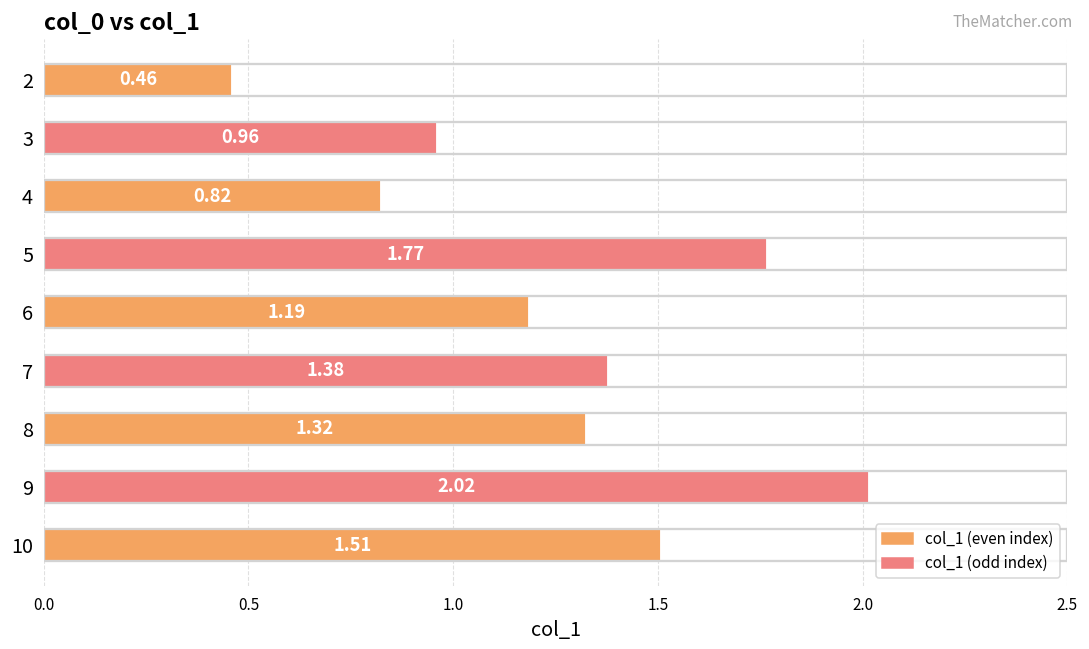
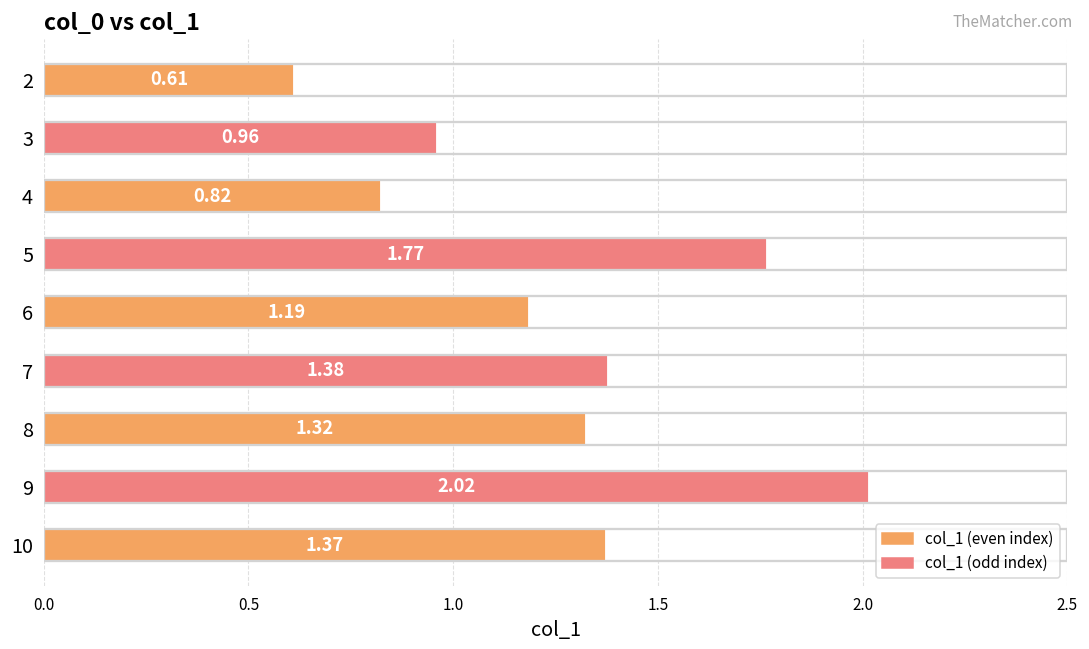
  {
-   "2": 0.46,
+   "2": 0.61,
    "3": 0.96,
    "4": 0.82,
    "5": 1.77,
    "6": 1.19,
    "7": 1.38,
    "8": 1.32,
    "9": 2.02,
-   "10": 1.51
+   "10": 1.37
  }
